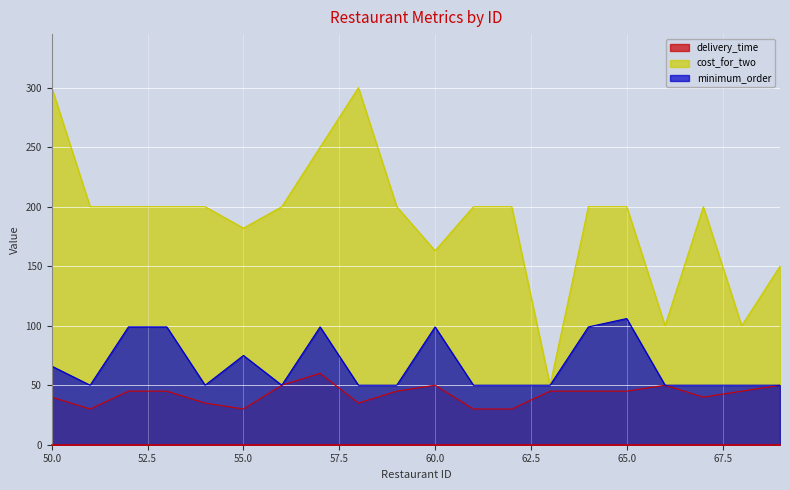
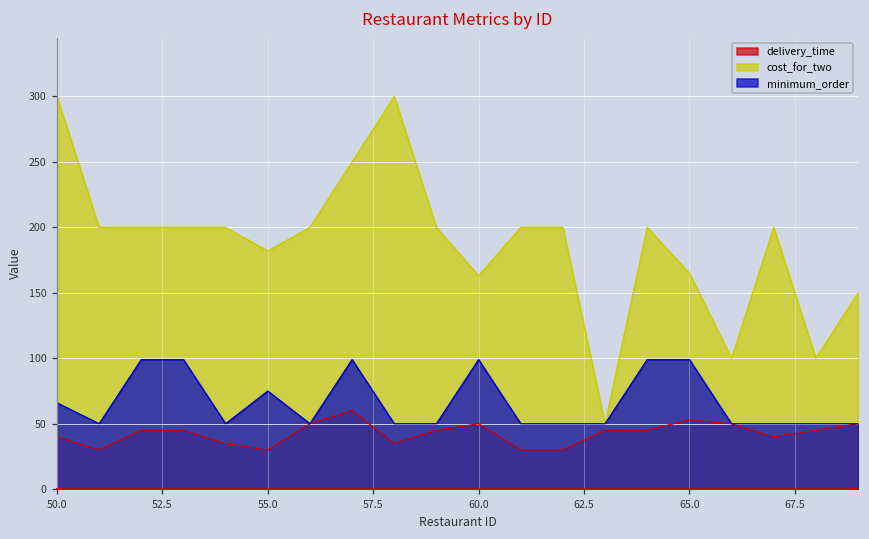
  {
    "delivery_time": {
      "50.0": 40,
      "55.0": 30,
      "60.0": 50,
-     "65.0": 45
+     "65.0": 53
    },
    "cost_for_two": {
      "50.0": 300,
      "55.0": 182,
      "60.0": 163,
-     "65.0": 200
+     "65.0": 165
    },
    "minimum_order": {
      "50.0": 66,
      "55.0": 75,
      "60.0": 99,
-     "65.0": 106
+     "65.0": 99
    }
  }
